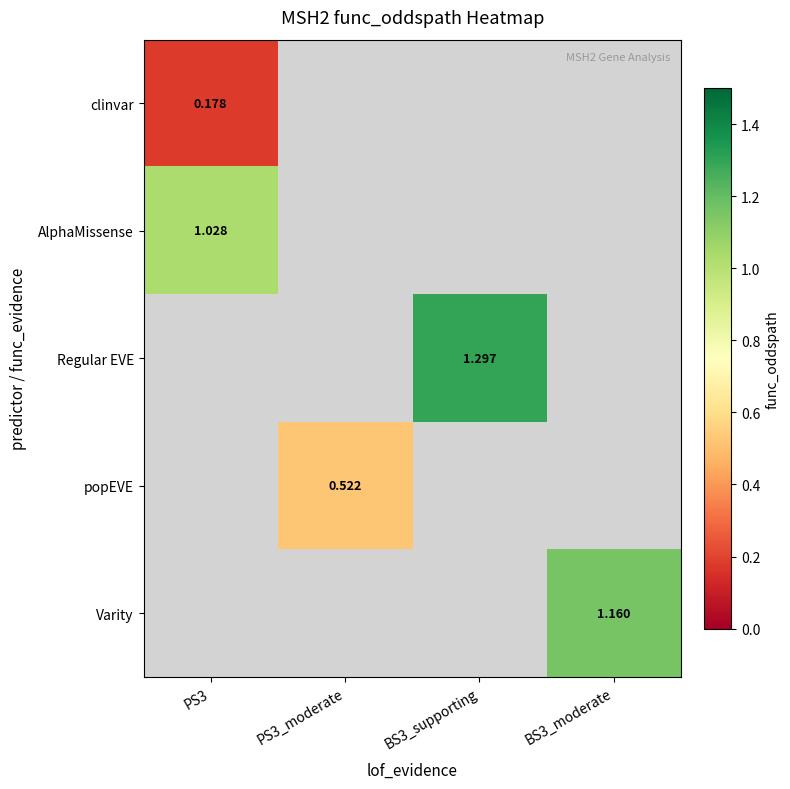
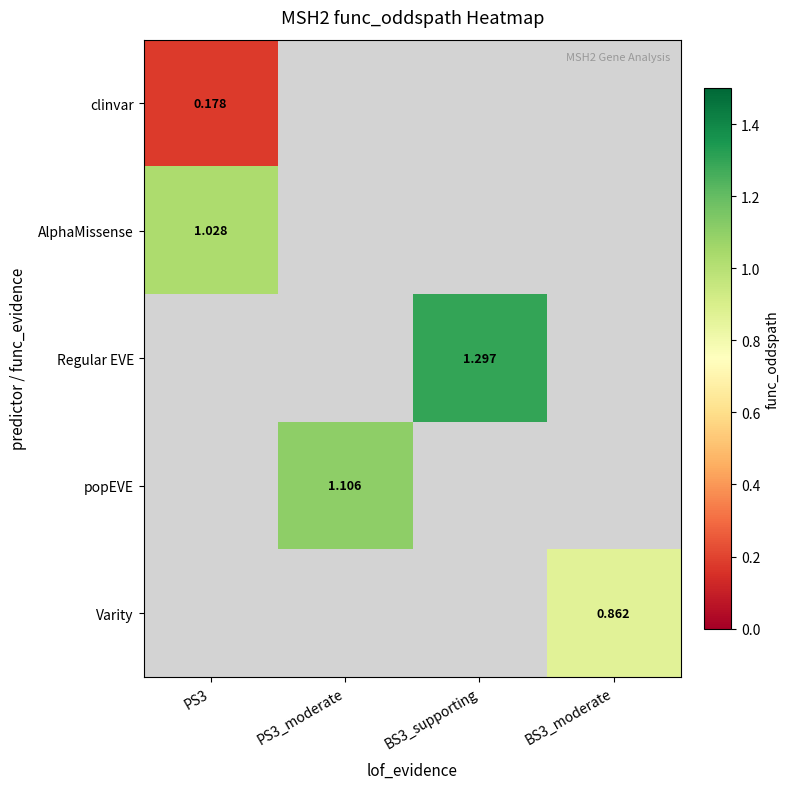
  {
    "clinvar": {
      "PS3": 0.178
    },
    "AlphaMissense": {
      "PS3": 1.028
    },
    "Regular EVE": {
      "BS3_supporting": 1.297
    },
    "popEVE": {
-     "PS3_moderate": 0.522
+     "PS3_moderate": 1.106
    },
    "Varity": {
-     "BS3_moderate": 1.160
+     "BS3_moderate": 0.862
    }
  }
